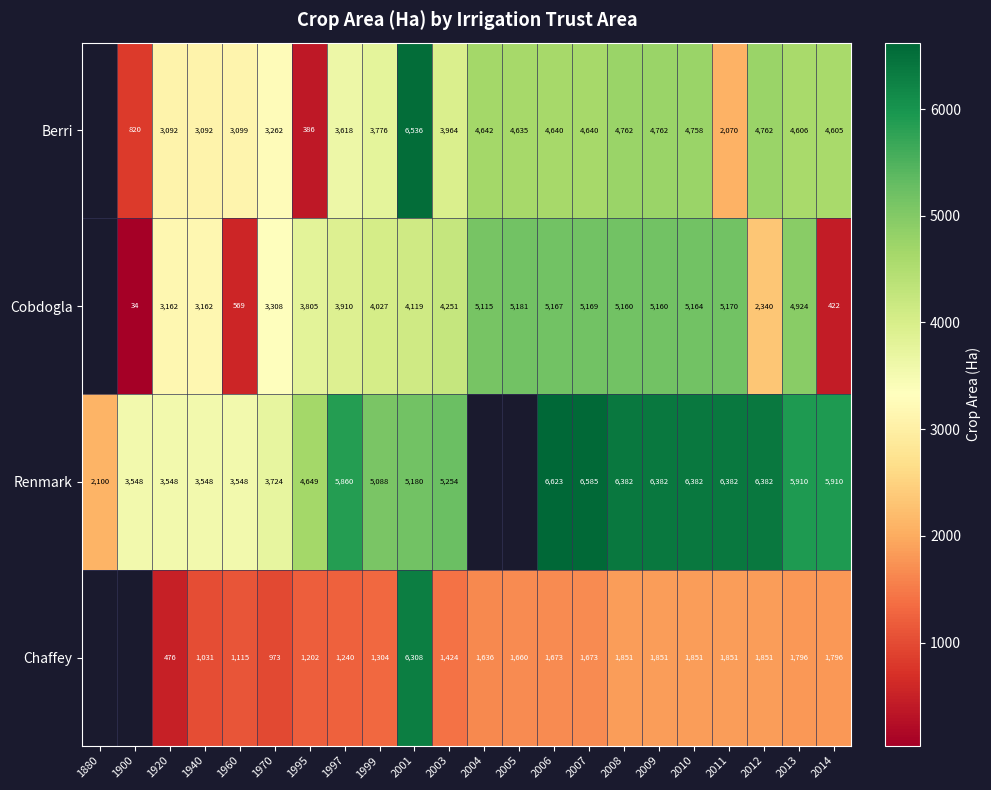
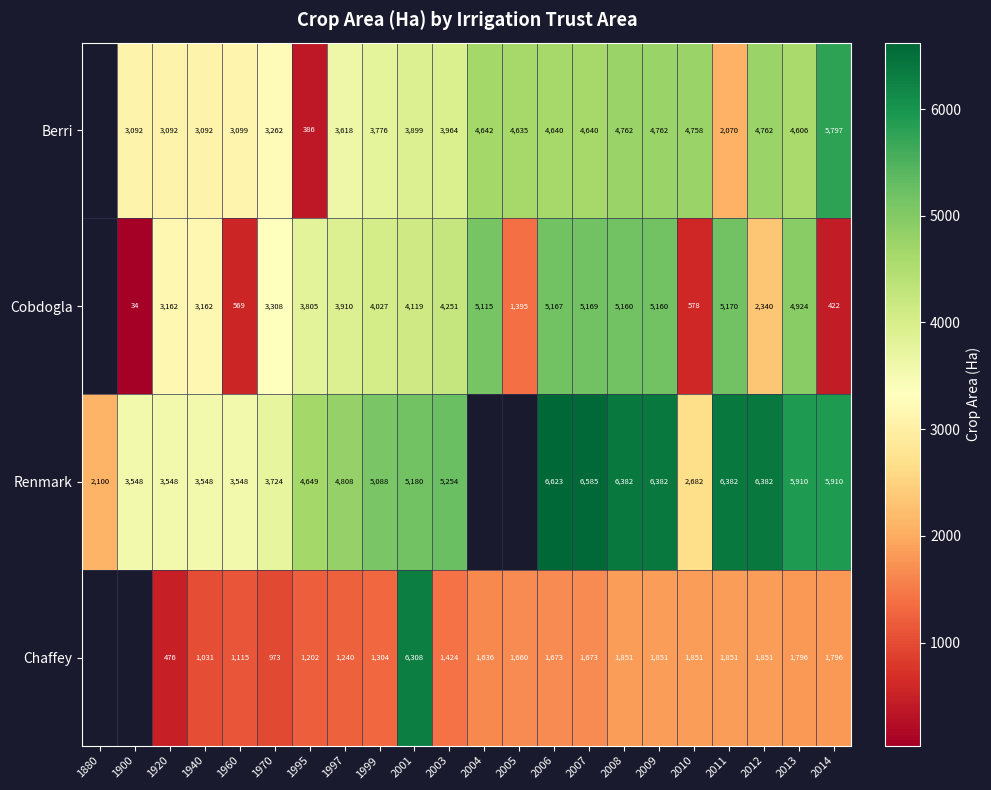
  {
    "Berri": {
-     "1900": "820",
+     "1900": "3,092",
      "1920": "3,092",
      "1940": "3,092",
      "1960": "3,099",
      "1970": "3,262",
      "1995": "386",
      "1997": "3,618",
      "1999": "3,776",
-     "2001": "6,536",
+     "2001": "3,899",
      "2003": "3,964",
      "2004": "4,642",
      "2005": "4,635",
      "2006": "4,640",
      "2007": "4,640",
      "2008": "4,762",
      "2009": "4,762",
      "2010": "4,758",
      "2011": "2,070",
      "2012": "4,762",
      "2013": "4,606",
-     "2014": "4,605"
+     "2014": "5,797"
    },
    "Cobdogla": {
      "1900": "34",
      "1920": "3,162",
      "1940": "3,162",
      "1960": "569",
      "1970": "3,308",
      "1995": "3,805",
      "1997": "3,910",
      "1999": "4,027",
      "2001": "4,119",
      "2003": "4,251",
      "2004": "5,115",
-     "2005": "5,181",
+     "2005": "1,395",
      "2006": "5,167",
      "2007": "5,169",
      "2008": "5,160",
      "2009": "5,160",
-     "2010": "5,164",
+     "2010": "578",
      "2011": "5,170",
      "2012": "2,340",
      "2013": "4,924",
      "2014": "422"
    },
    "Renmark": {
      "1880": "2,100",
      "1900": "3,548",
      "1920": "3,548",
      "1940": "3,548",
      "1960": "3,548",
      "1970": "3,724",
      "1995": "4,649",
-     "1997": "5,860",
+     "1997": "4,808",
      "1999": "5,088",
      "2001": "5,180",
      "2003": "5,254",
      "2006": "6,623",
      "2007": "6,585",
      "2008": "6,382",
      "2009": "6,382",
-     "2010": "6,382",
+     "2010": "2,682",
      "2011": "6,382",
      "2012": "6,382",
      "2013": "5,910",
      "2014": "5,910"
    },
    "Chaffey": {
      "1920": "476",
      "1940": "1,031",
      "1960": "1,115",
      "1970": "973",
      "1995": "1,202",
      "1997": "1,240",
      "1999": "1,304",
      "2001": "6,308",
      "2003": "1,424",
      "2004": "1,636",
      "2005": "1,660",
      "2006": "1,673",
      "2007": "1,673",
      "2008": "1,851",
      "2009": "1,851",
      "2010": "1,851",
      "2011": "1,851",
      "2012": "1,851",
      "2013": "1,796",
      "2014": "1,796"
    }
  }
